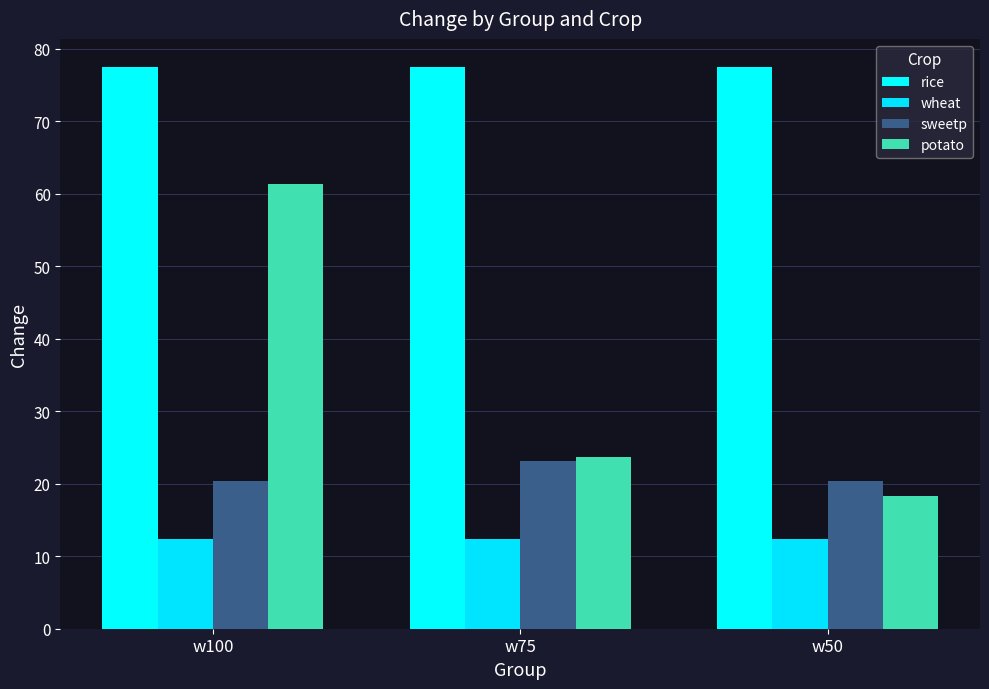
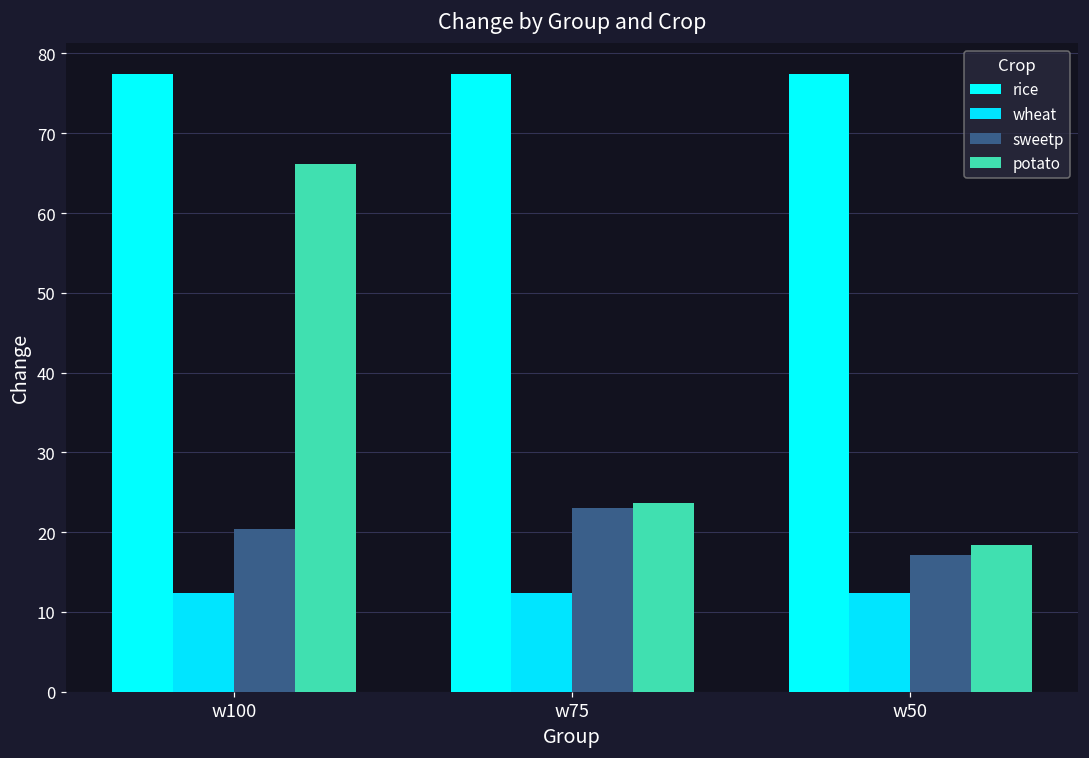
  {
    "sweetp": {
      "w100": 20,
      "w75": 23,
-     "w50": 20
+     "w50": 17
    },
    "potato": {
-     "w100": 61,
+     "w100": 66,
      "w75": 24,
      "w50": 18
    }
  }
